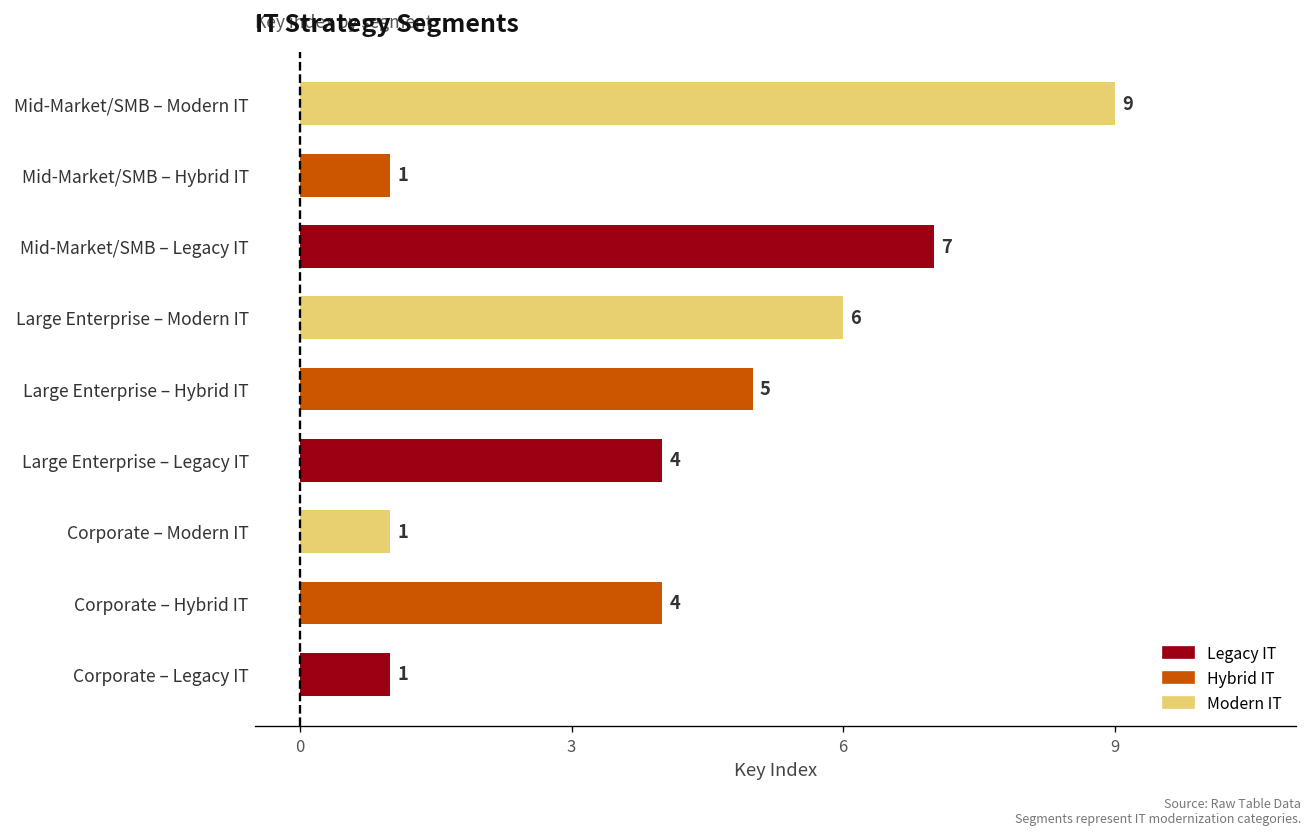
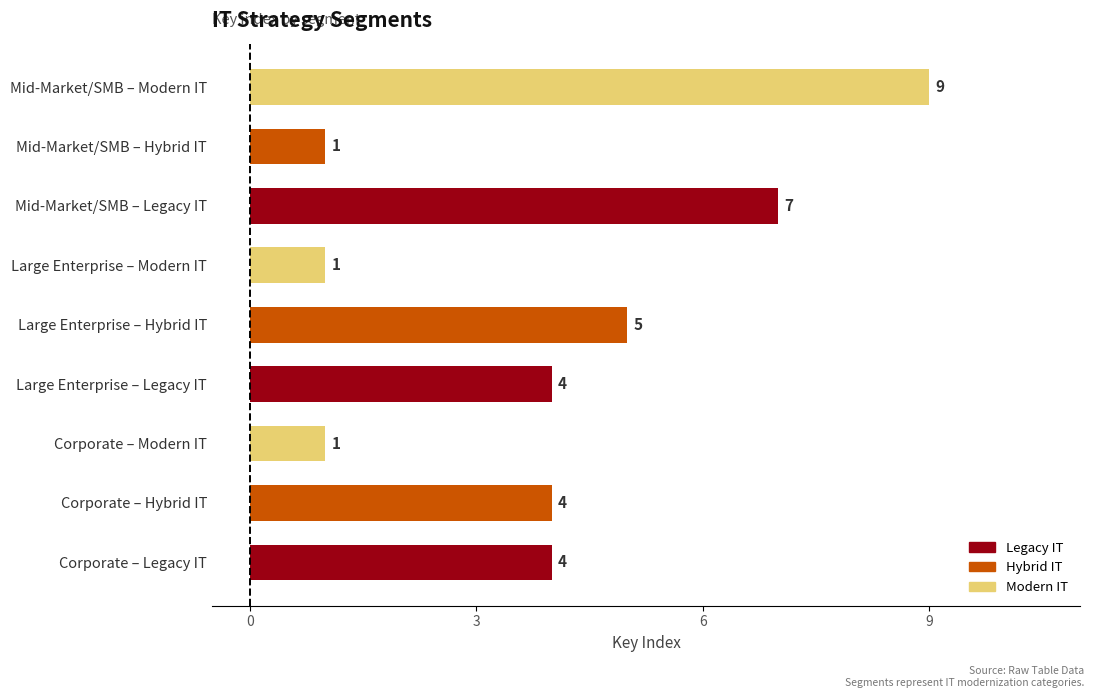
  {
    "Mid-Market/SMB – Modern IT": 9,
    "Mid-Market/SMB – Hybrid IT": 1,
    "Mid-Market/SMB – Legacy IT": 7,
-   "Large Enterprise – Modern IT": 6,
+   "Large Enterprise – Modern IT": 1,
    "Large Enterprise – Hybrid IT": 5,
    "Large Enterprise – Legacy IT": 4,
    "Corporate – Modern IT": 1,
    "Corporate – Hybrid IT": 4,
-   "Corporate – Legacy IT": 1
+   "Corporate – Legacy IT": 4
  }
